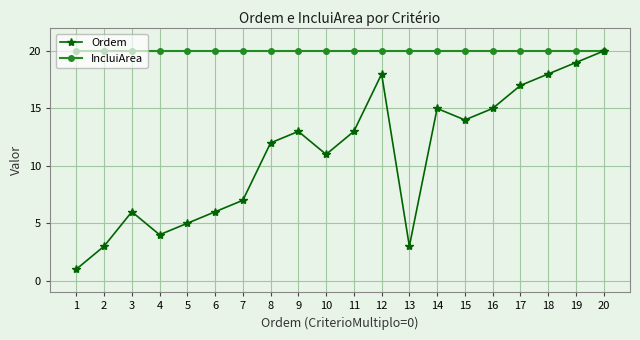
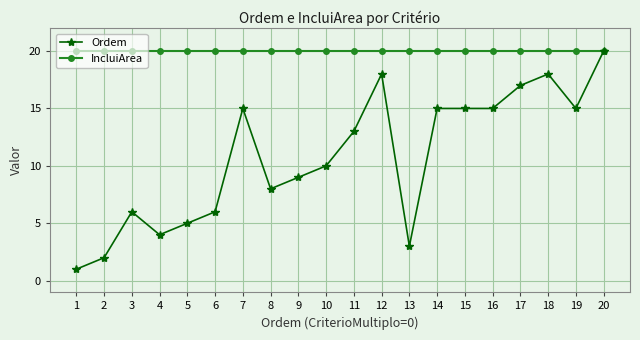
  {
    "Ordem": {
      "1": 1,
-     "2": 3,
+     "2": 2,
      "3": 6,
      "4": 4,
      "5": 5,
      "6": 6,
-     "7": 7,
-     "8": 12,
-     "9": 13,
-     "10": 11,
+     "7": 15,
+     "8": 8,
+     "9": 9,
+     "10": 10,
      "11": 13,
      "12": 18,
      "13": 3,
      "14": 15,
-     "15": 14,
+     "15": 15,
      "16": 15,
      "17": 17,
      "18": 18,
-     "19": 19
+     "19": 15
    },
    "IncluiArea": {
      "4": 20,
      "5": 20,
      "6": 20,
      "7": 20,
      "8": 20,
      "9": 20,
      "10": 20,
      "11": 20,
      "12": 20,
      "13": 20,
      "14": 20,
      "15": 20,
      "16": 20,
      "17": 20,
      "18": 20,
      "19": 20
    }
  }
